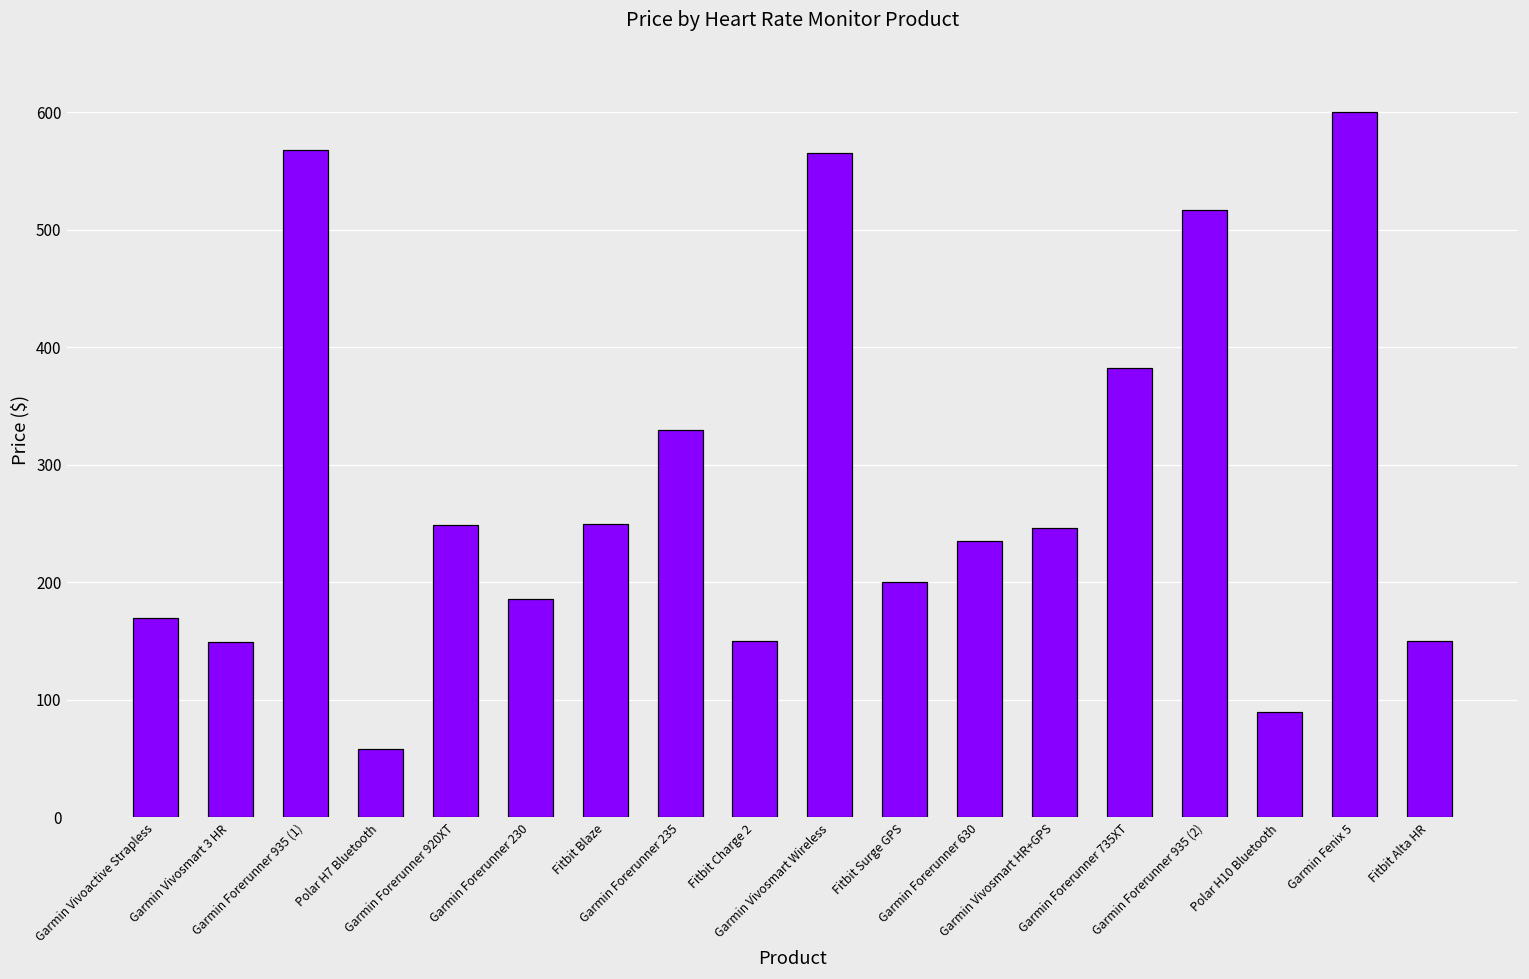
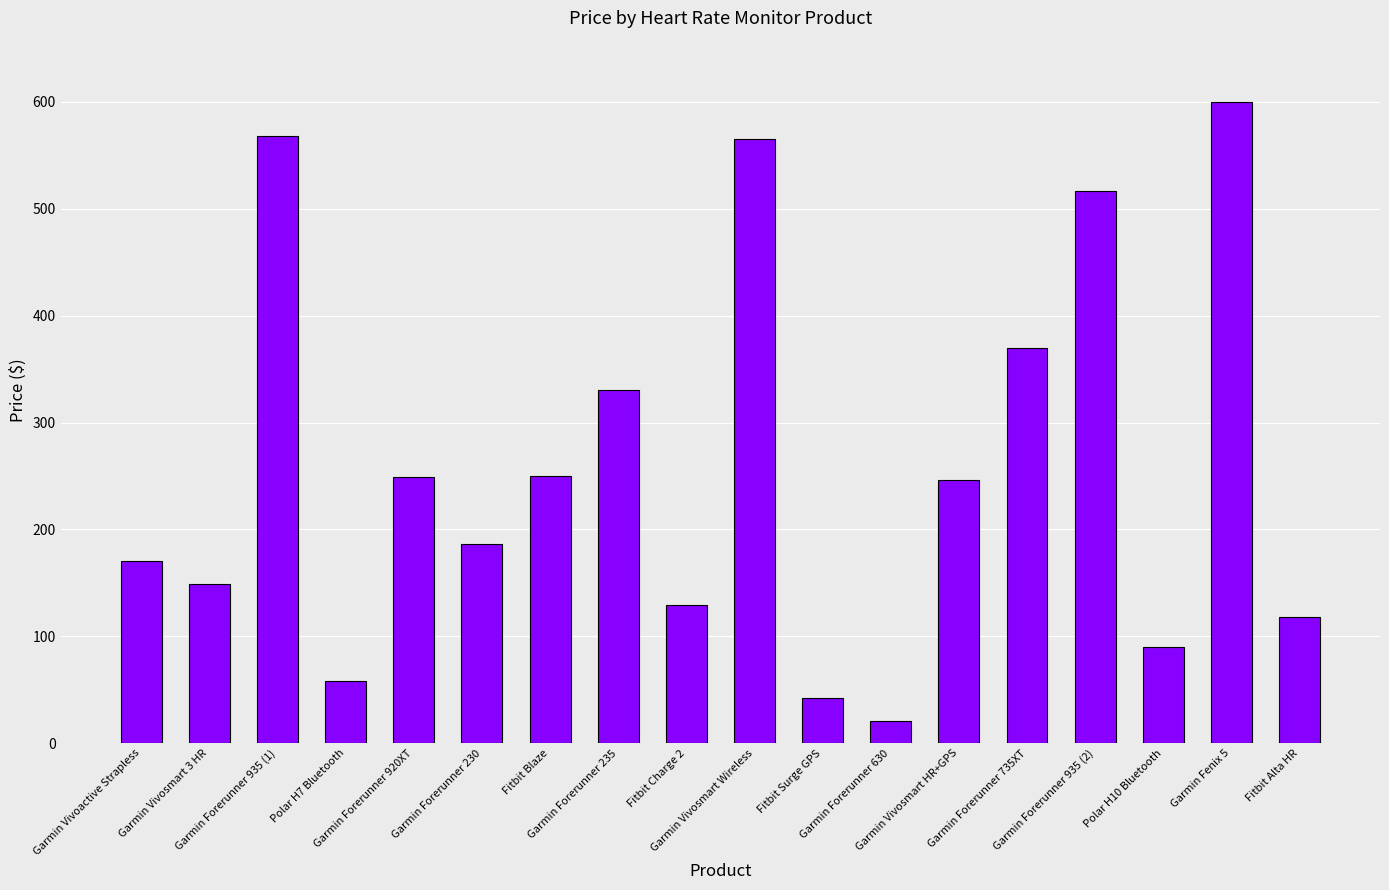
  {
    "Garmin Vivoactive Strapless": 170,
    "Garmin Vivosmart 3 HR": 149,
    "Garmin Forerunner 935 (1)": 568,
    "Polar H7 Bluetooth": 58,
    "Garmin Forerunner 920XT": 249,
    "Garmin Forerunner 230": 186,
    "Fitbit Blaze": 250,
    "Garmin Forerunner 235": 330,
-   "Fitbit Charge 2": 150,
+   "Fitbit Charge 2": 129,
    "Garmin Vivosmart Wireless": 565,
-   "Fitbit Surge GPS": 200,
-   "Garmin Forerunner 630": 235,
+   "Fitbit Surge GPS": 42,
+   "Garmin Forerunner 630": 21,
    "Garmin Vivosmart HR+GPS": 247,
-   "Garmin Forerunner 735XT": 383,
+   "Garmin Forerunner 735XT": 370,
    "Garmin Forerunner 935 (2)": 517,
    "Polar H10 Bluetooth": 90,
    "Garmin Fenix 5": 600,
-   "Fitbit Alta HR": 150
+   "Fitbit Alta HR": 118
  }
